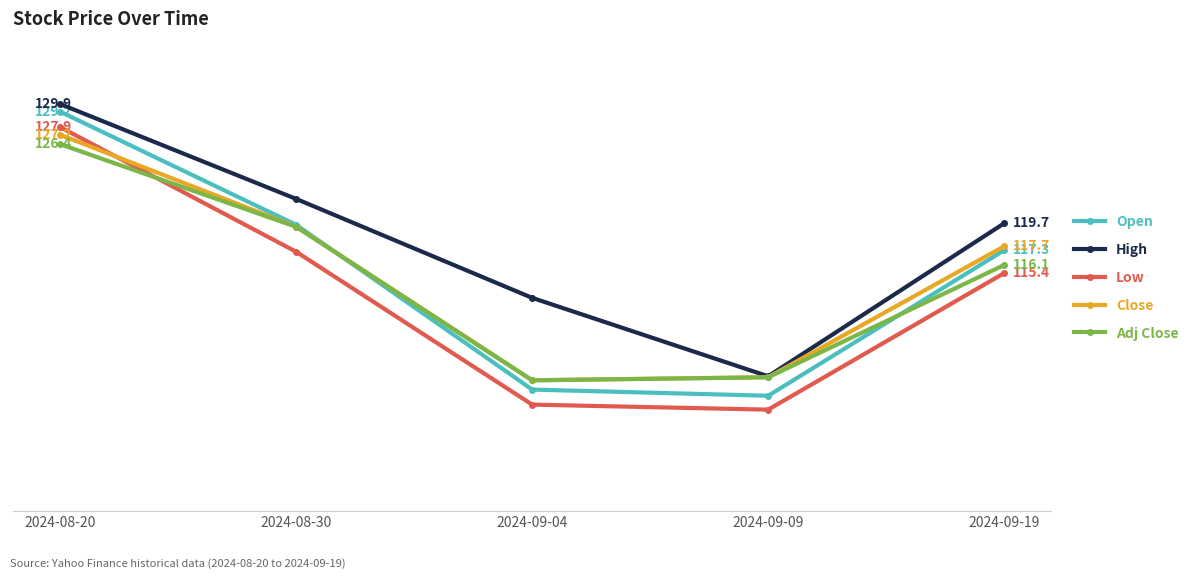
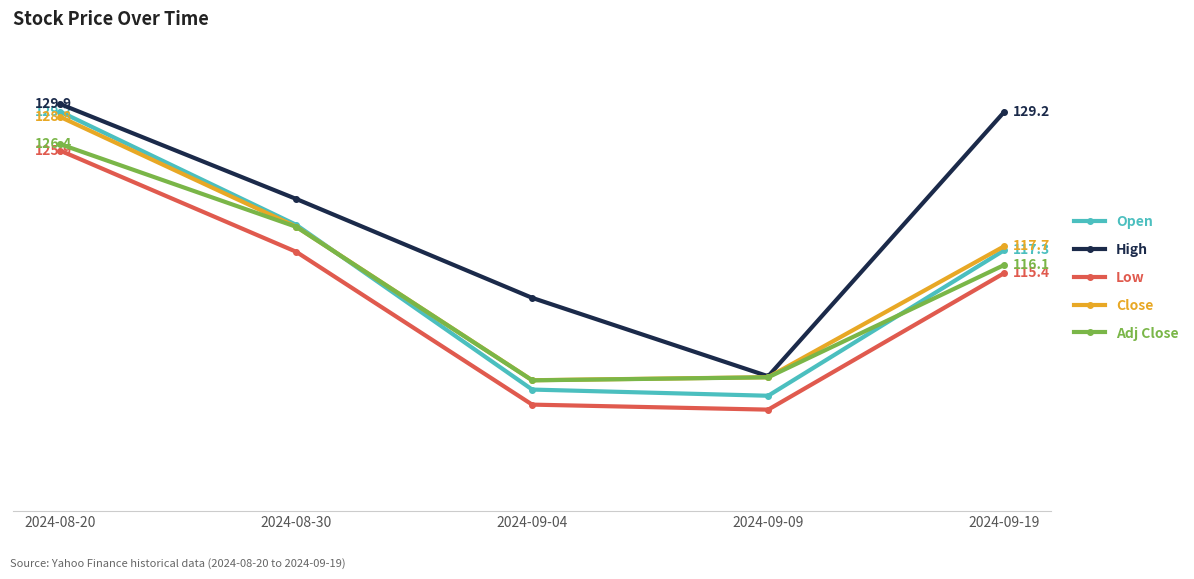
  {
    "High": {
-     "2024-09-19": 119.7
+     "2024-09-19": 129.2
    },
    "Low": {
-     "2024-08-20": 127.9
+     "2024-08-20": 125.9
    },
    "Close": {
-     "2024-08-20": 127.2
+     "2024-08-20": 128.8
    }
  }
